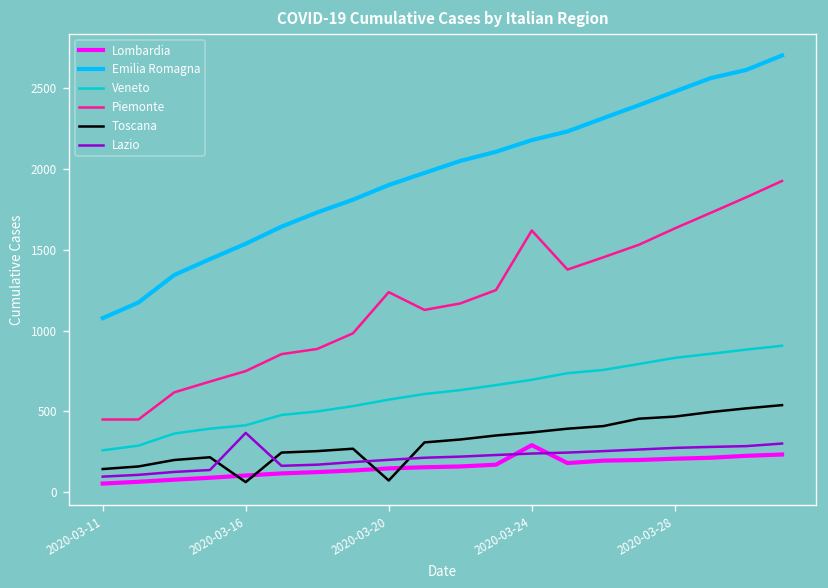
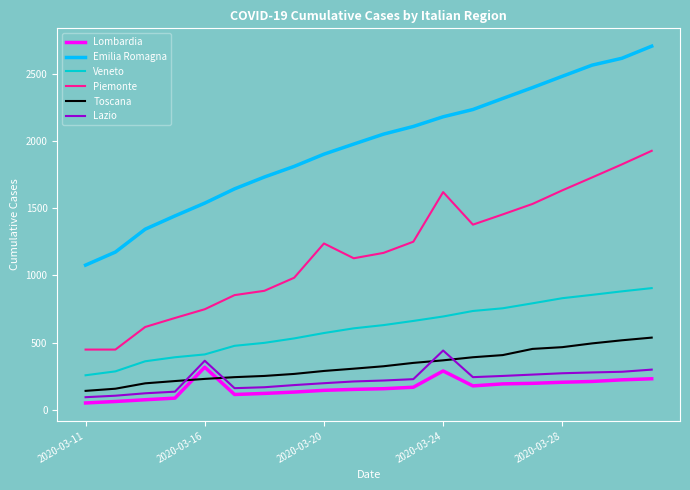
  {
    "Lombardia": {
      "2020-03-11": 50,
-     "2020-03-16": 100,
+     "2020-03-16": 320,
      "2020-03-20": 150,
      "2020-03-24": 290,
      "2020-03-28": 210
    },
    "Piemonte": {
      "2020-03-11": 450,
      "2020-03-16": 750,
      "2020-03-20": 1240,
      "2020-03-24": 1620,
      "2020-03-28": 1630
    },
    "Toscana": {
      "2020-03-11": 140,
-     "2020-03-16": 60,
-     "2020-03-20": 70,
+     "2020-03-16": 230,
+     "2020-03-20": 290,
      "2020-03-24": 370,
      "2020-03-28": 470
    },
    "Lazio": {
      "2020-03-11": 100,
      "2020-03-16": 370,
      "2020-03-20": 200,
-     "2020-03-24": 240,
+     "2020-03-24": 440,
      "2020-03-28": 270
    }
  }
